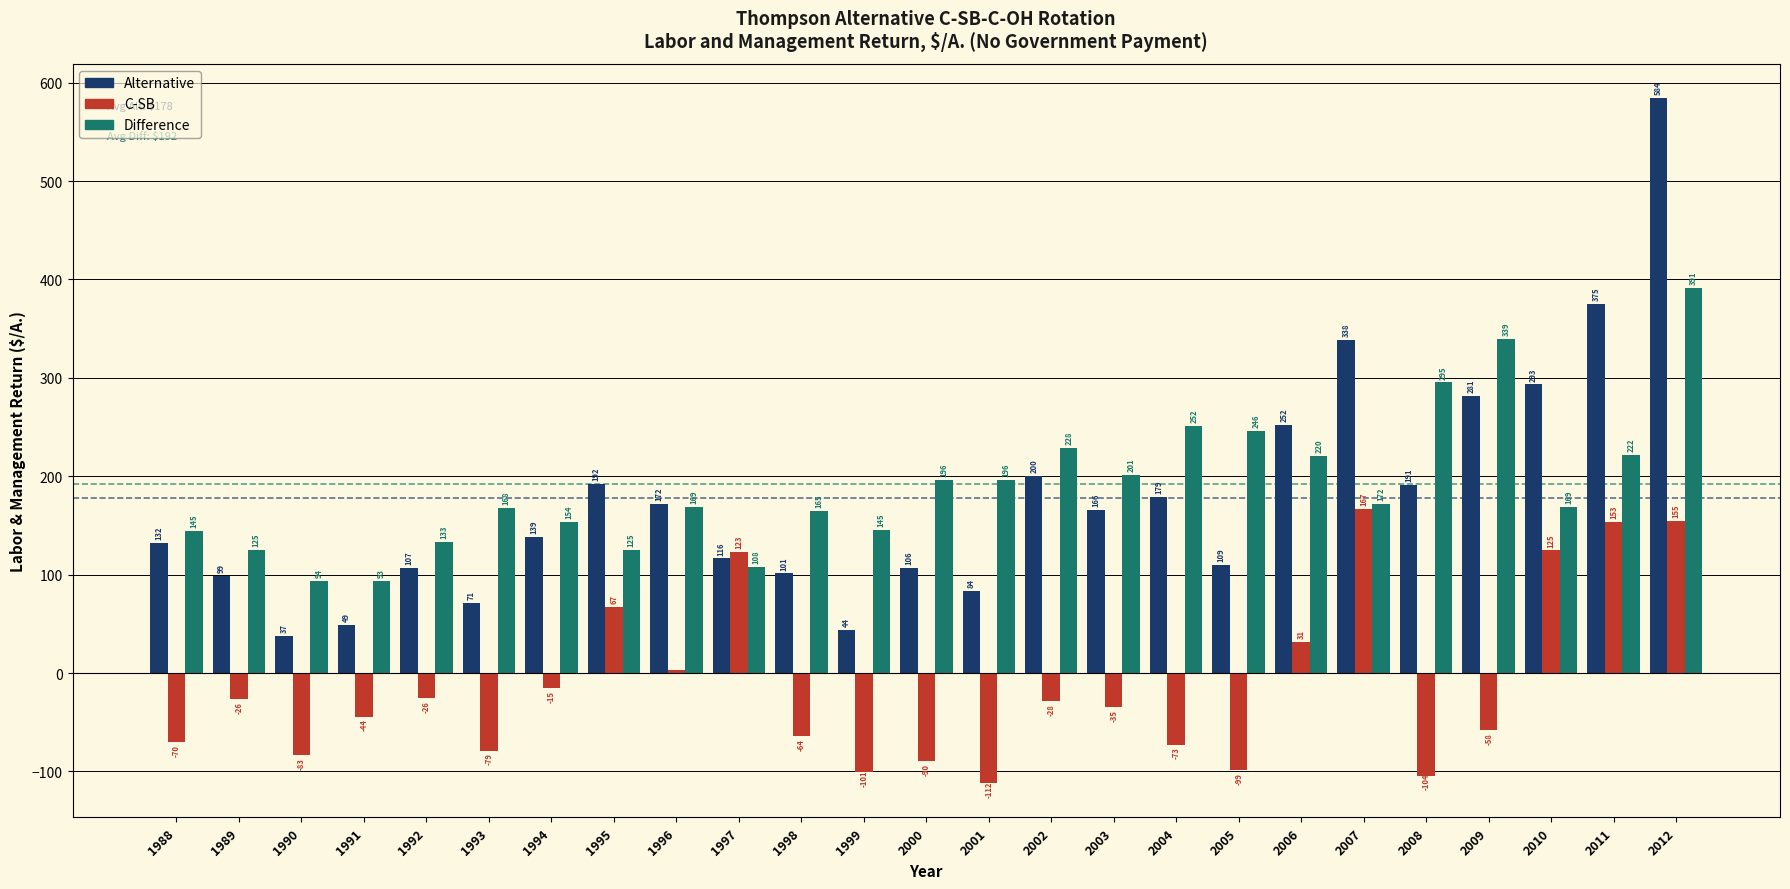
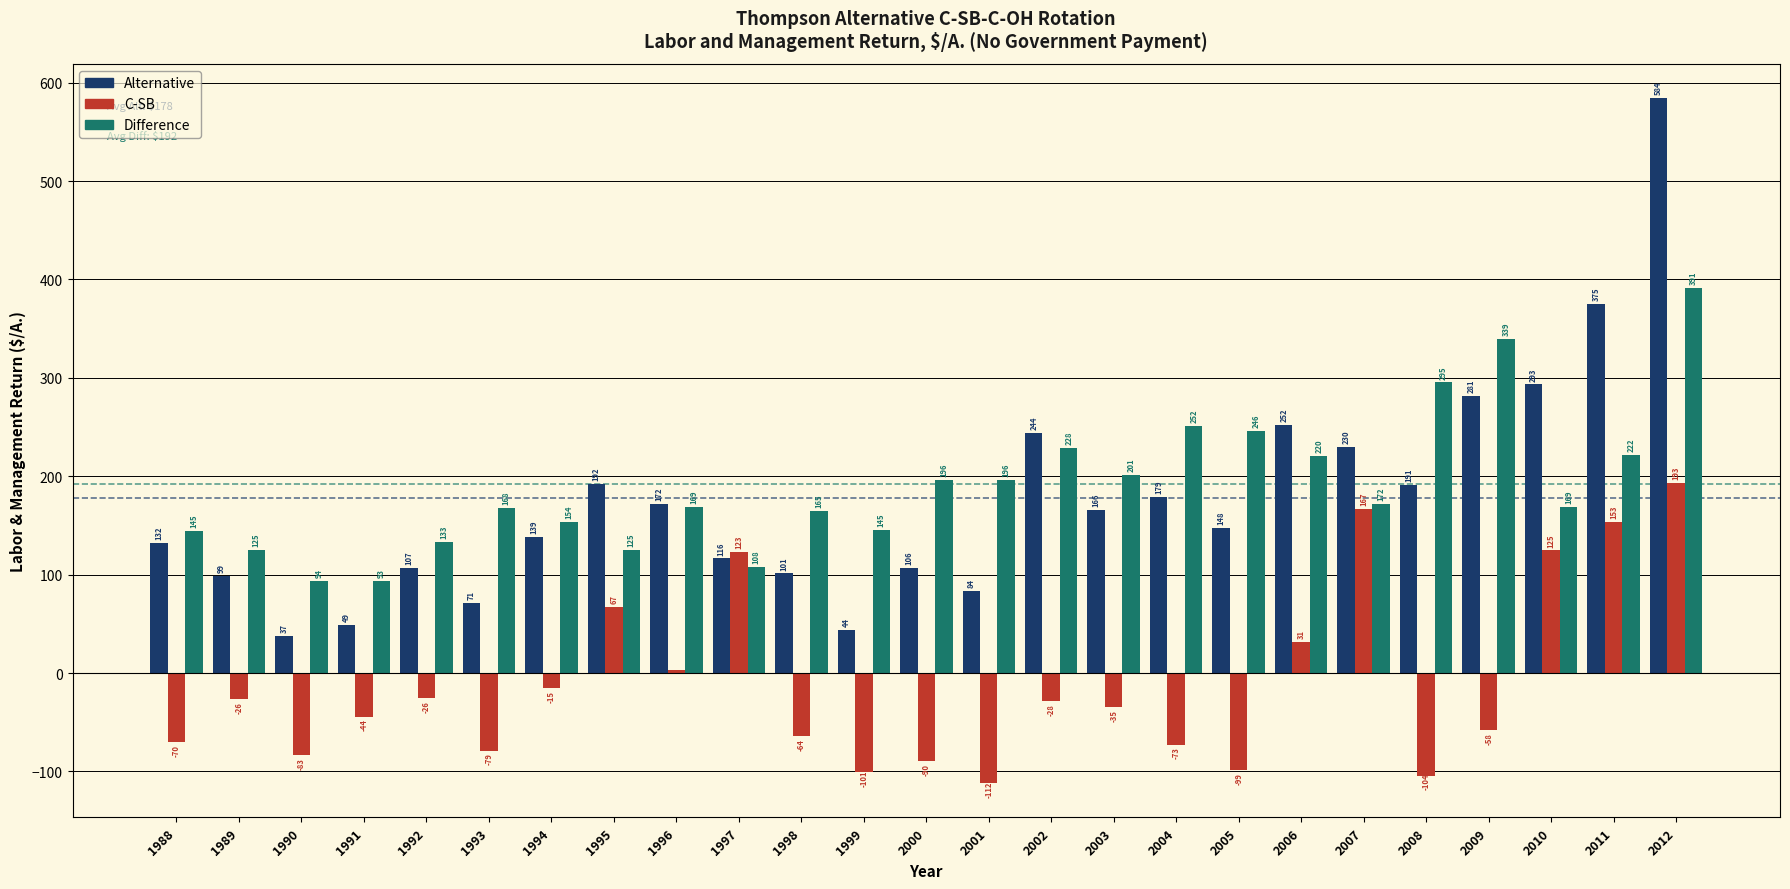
  {
    "Alternative": {
      "1988": 132,
      "1989": 99,
      "1990": 37,
      "1991": 49,
      "1992": 107,
      "1993": 71,
      "1994": 139,
      "1995": 192,
      "1996": 172,
      "1997": 116,
      "1998": 101,
      "1999": 44,
      "2000": 106,
      "2001": 84,
-     "2002": 200,
+     "2002": 244,
      "2003": 166,
      "2004": 179,
-     "2005": 109,
+     "2005": 148,
      "2006": 252,
-     "2007": 338,
+     "2007": 230,
      "2008": 191,
      "2009": 281,
      "2010": 293,
      "2011": 375,
      "2012": 584
    },
    "C-SB": {
      "1988": -70,
      "1989": -26,
      "1990": -83,
      "1991": -44,
      "1992": -26,
      "1993": -79,
      "1994": -15,
      "1995": 67,
      "1997": 123,
      "1998": -64,
      "1999": -101,
      "2000": -90,
      "2001": -112,
      "2002": -28,
      "2003": -35,
      "2004": -73,
      "2005": -99,
      "2006": 31,
      "2007": 167,
      "2008": -104,
      "2009": -58,
      "2010": 125,
      "2011": 153,
-     "2012": 155
+     "2012": 193
    },
    "Difference": {
      "1988": 145,
      "1989": 125,
      "1990": 94,
      "1991": 93,
      "1992": 133,
      "1993": 168,
      "1994": 154,
      "1995": 125,
      "1996": 169,
      "1997": 108,
      "1998": 165,
      "1999": 145,
      "2000": 196,
      "2001": 196,
      "2002": 228,
      "2003": 201,
      "2004": 252,
      "2005": 246,
      "2006": 220,
      "2007": 172,
      "2008": 295,
      "2009": 339,
      "2010": 169,
      "2011": 222,
      "2012": 391
    }
  }
